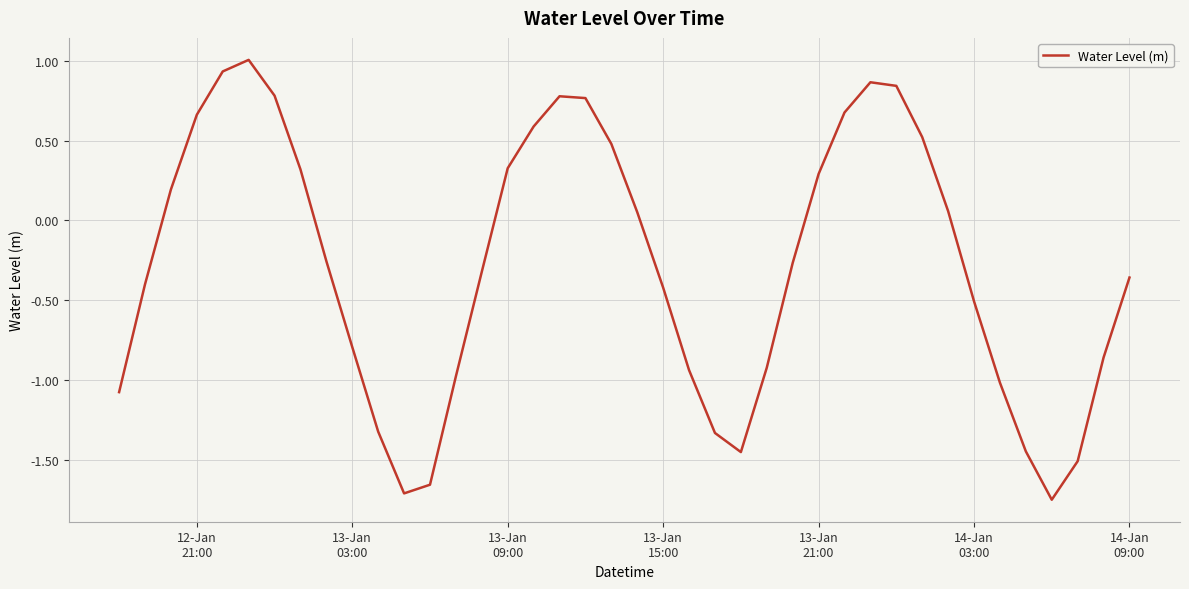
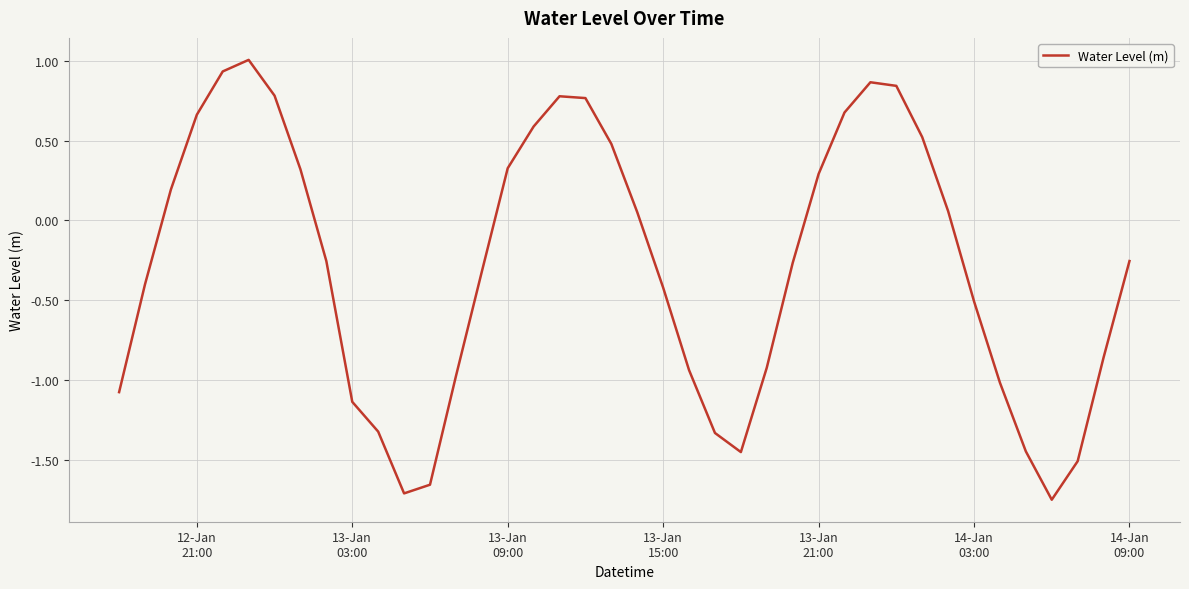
  {
    "12-Jan 21:00": 0.66,
-   "13-Jan 03:00": -0.79,
+   "13-Jan 03:00": -1.13,
    "13-Jan 09:00": 0.33,
    "13-Jan 15:00": -0.42,
    "13-Jan 21:00": 0.29,
    "14-Jan 03:00": -0.51,
-   "14-Jan 09:00": -0.36
+   "14-Jan 09:00": -0.25
  }
